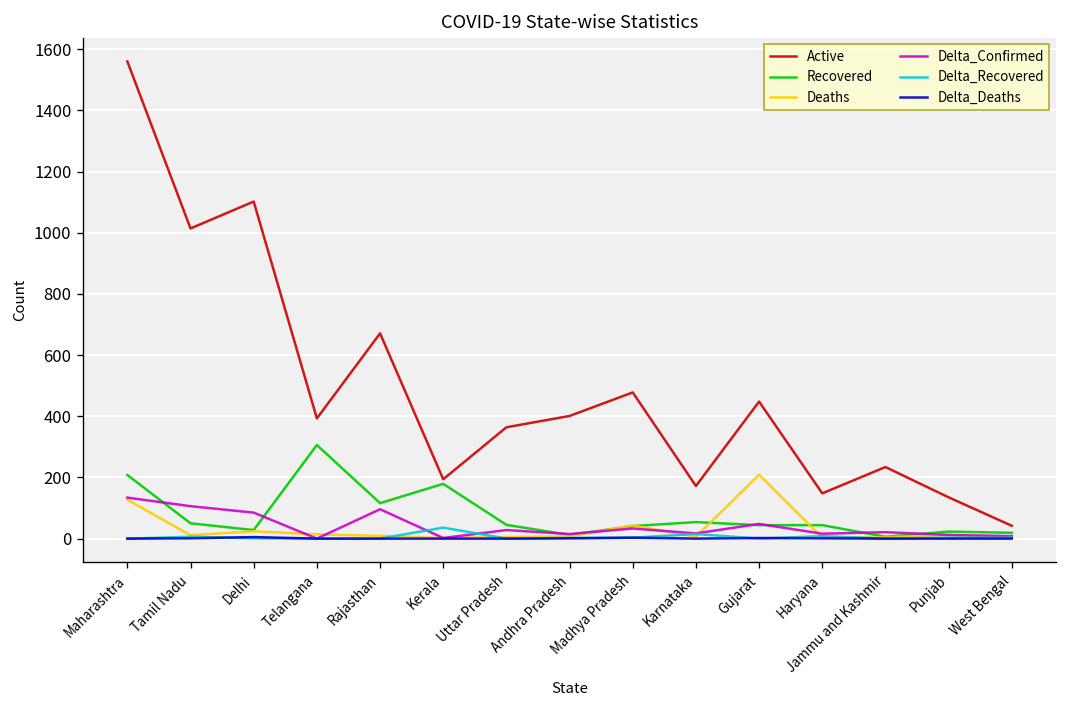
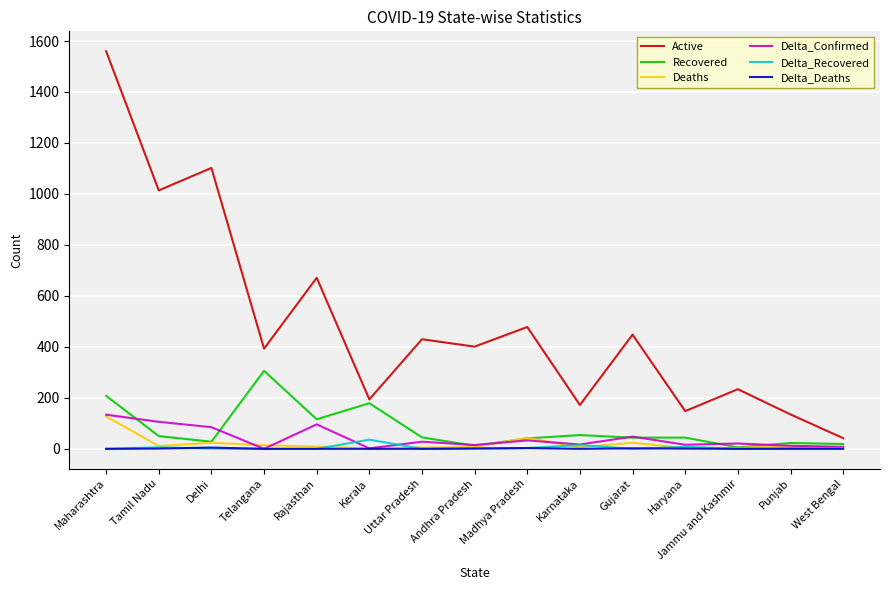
  {
    "Active": {
      "Maharashtra": 1560,
      "Tamil Nadu": 1010,
      "Delhi": 1100,
      "Telangana": 390,
      "Rajasthan": 670,
      "Kerala": 190,
-     "Uttar Pradesh": 360,
+     "Uttar Pradesh": 430,
      "Andhra Pradesh": 400,
      "Madhya Pradesh": 480,
      "Karnataka": 170,
      "Gujarat": 450,
      "Haryana": 150,
      "Jammu and Kashmir": 230,
      "Punjab": 140,
      "West Bengal": 40
    },
    "Recovered": {
      "Maharashtra": 210,
      "Tamil Nadu": 50,
      "Telangana": 310,
      "Rajasthan": 120,
      "Kerala": 180,
      "Uttar Pradesh": 50,
      "Karnataka": 50,
      "Haryana": 40,
      "Punjab": 20,
      "West Bengal": 20
    },
    "Deaths": {
      "Telangana": 10,
-     "Gujarat": 210
+     "Gujarat": 20
    },
    "Delta_Confirmed": {
      "Tamil Nadu": 110,
      "Delhi": 90,
      "Rajasthan": 100,
      "Uttar Pradesh": 30,
      "Jammu and Kashmir": 20
    },
    "Delta_Recovered": {
      "Kerala": 40
    }
  }
